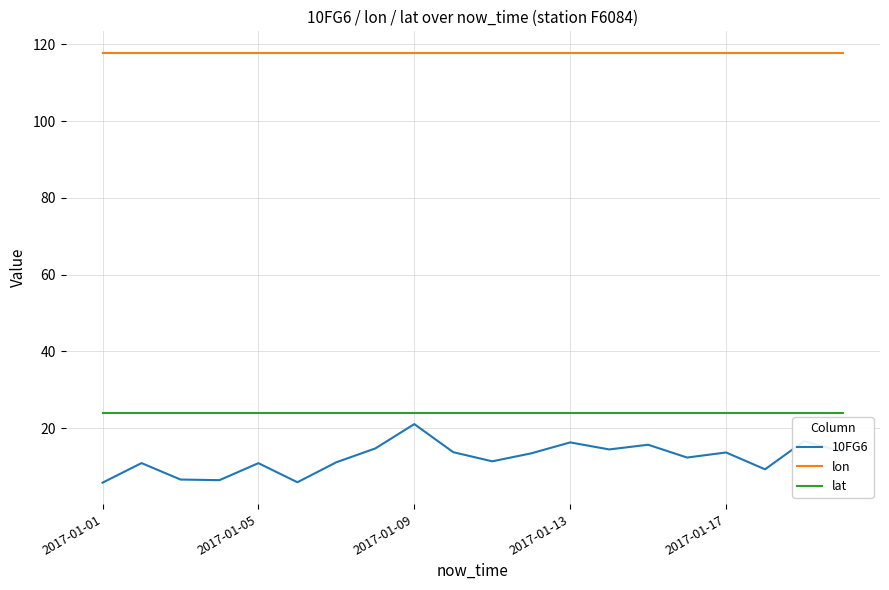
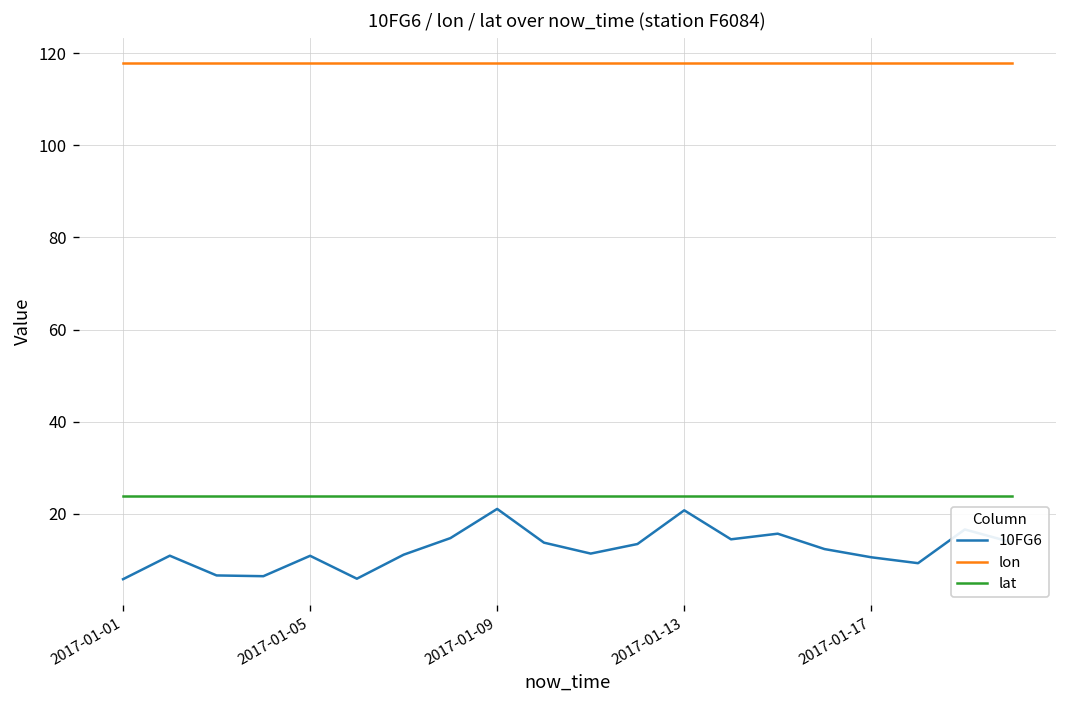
  {
    "10FG6": {
      "2017-01-01": 6,
      "2017-01-05": 11,
      "2017-01-09": 21,
-     "2017-01-13": 16,
-     "2017-01-17": 14
+     "2017-01-13": 21,
+     "2017-01-17": 11
    },
    "lon": {
      "2017-01-01": 118,
      "2017-01-05": 118,
      "2017-01-09": 118,
      "2017-01-13": 118,
      "2017-01-17": 118
    },
    "lat": {
      "2017-01-01": 24,
      "2017-01-05": 24,
      "2017-01-09": 24,
      "2017-01-13": 24,
      "2017-01-17": 24
    }
  }
